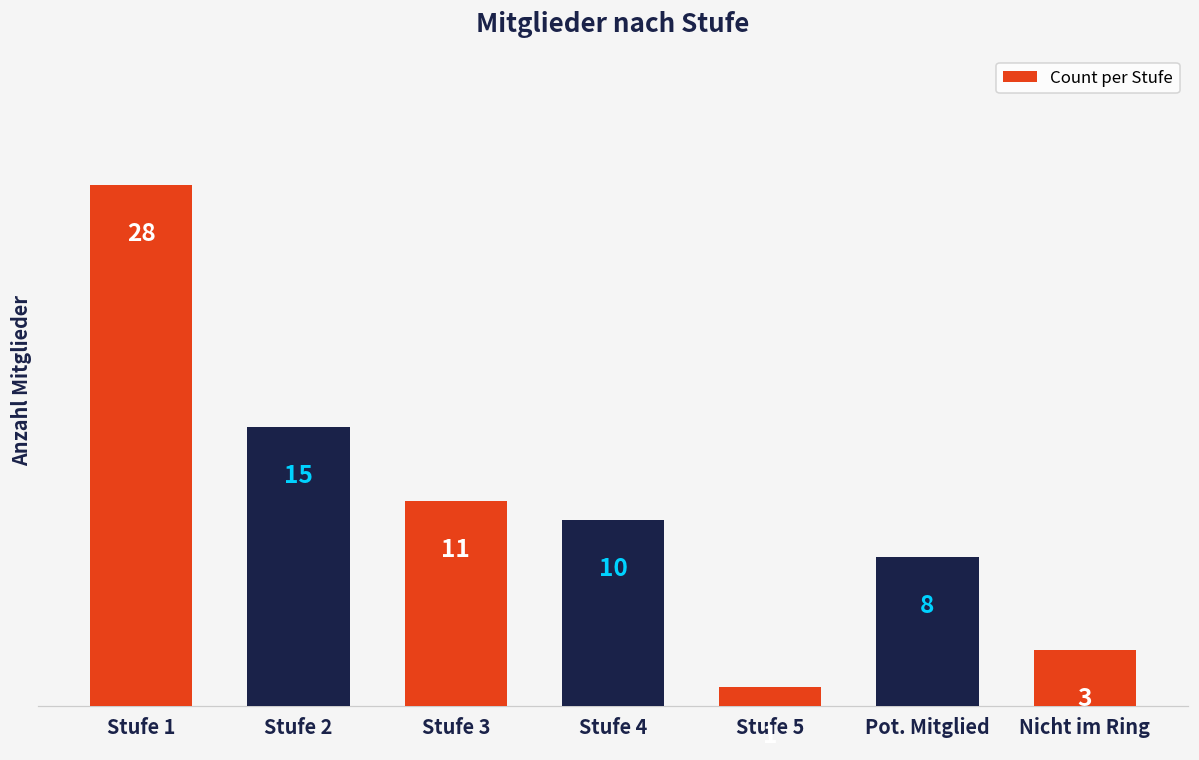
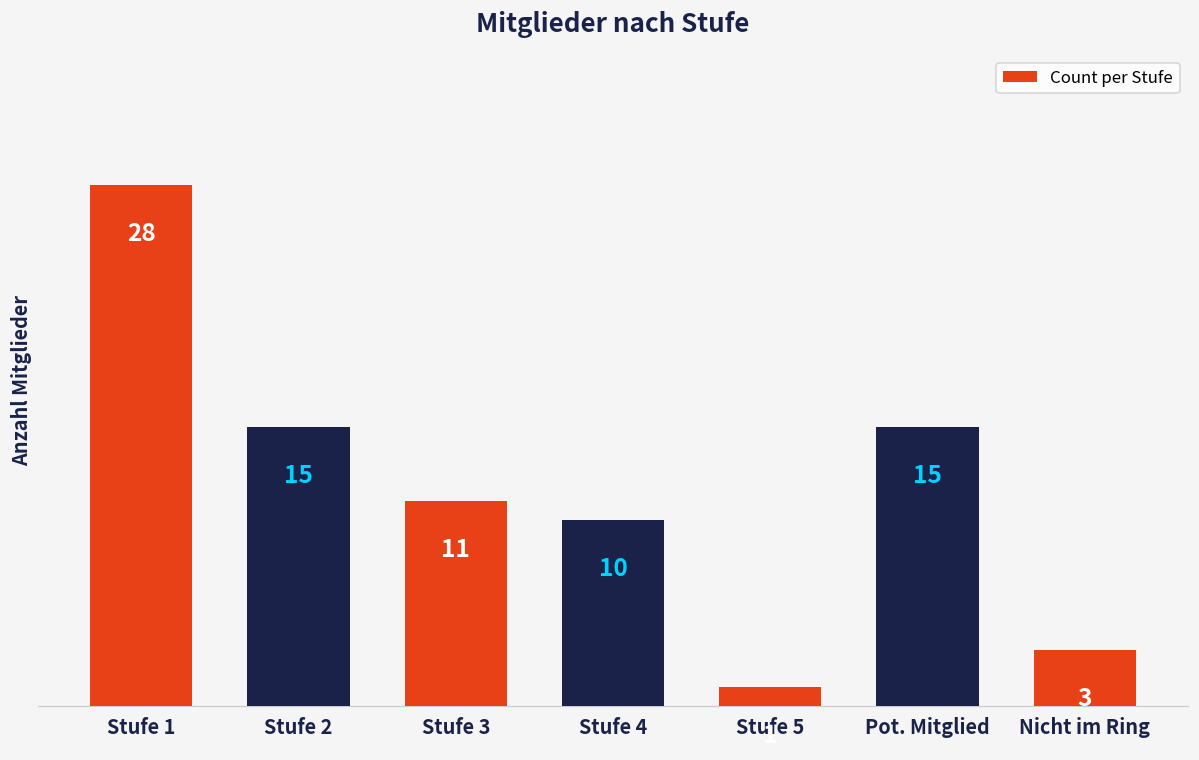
  {
    "Stufe 1": 28,
    "Stufe 2": 15,
    "Stufe 3": 11,
    "Stufe 4": 10,
-   "Pot. Mitglied": 8,
+   "Pot. Mitglied": 15,
    "Nicht im Ring": 3
  }
